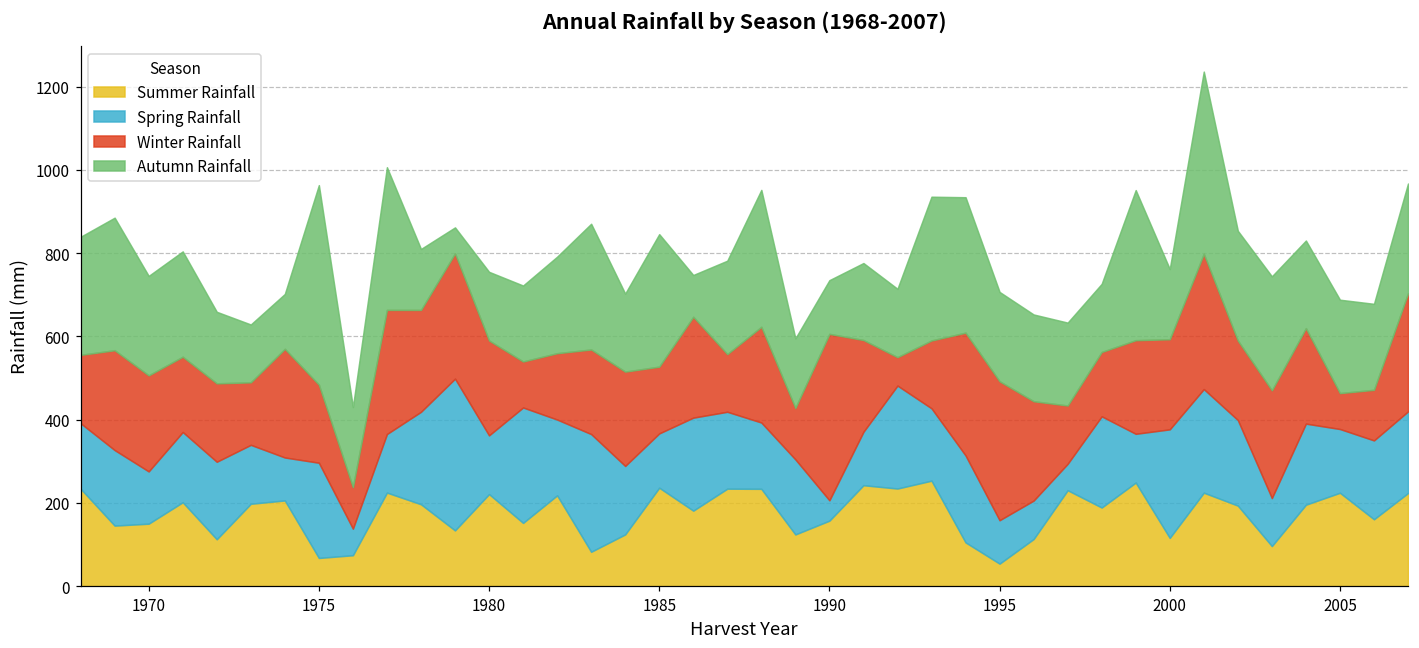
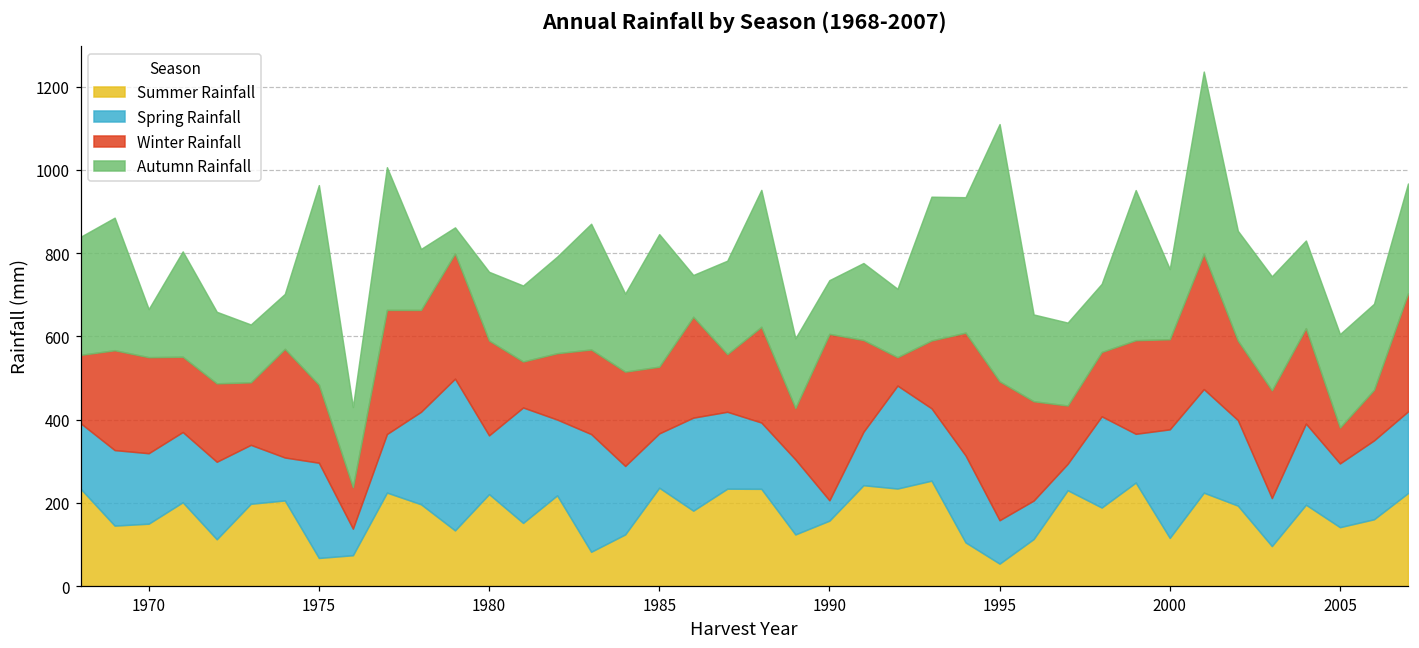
  {
    "Summer Rainfall": {
      "1970": 150,
      "1975": 70,
      "1980": 220,
      "1985": 240,
      "1990": 160,
      "1995": 50,
      "2000": 120,
-     "2005": 220
+     "2005": 140
    },
    "Spring Rainfall": {
-     "1970": 130,
+     "1970": 170,
      "1975": 230,
      "1980": 140,
      "1985": 130,
      "1990": 50,
      "1995": 100,
      "2000": 260,
      "2005": 150
    },
    "Winter Rainfall": {
      "1970": 230,
      "1975": 190,
      "1980": 230,
      "1985": 160,
      "1990": 400,
      "1995": 330,
      "2000": 220,
      "2005": 90
    },
    "Autumn Rainfall": {
-     "1970": 240,
+     "1970": 120,
      "1975": 480,
      "1980": 160,
      "1985": 320,
      "1990": 130,
-     "1995": 210,
+     "1995": 620,
      "2000": 170,
      "2005": 220
    }
  }
